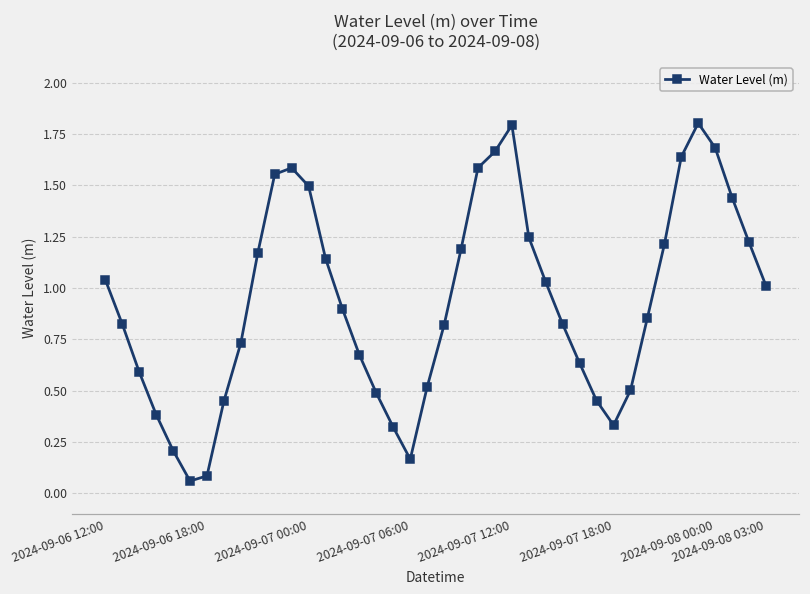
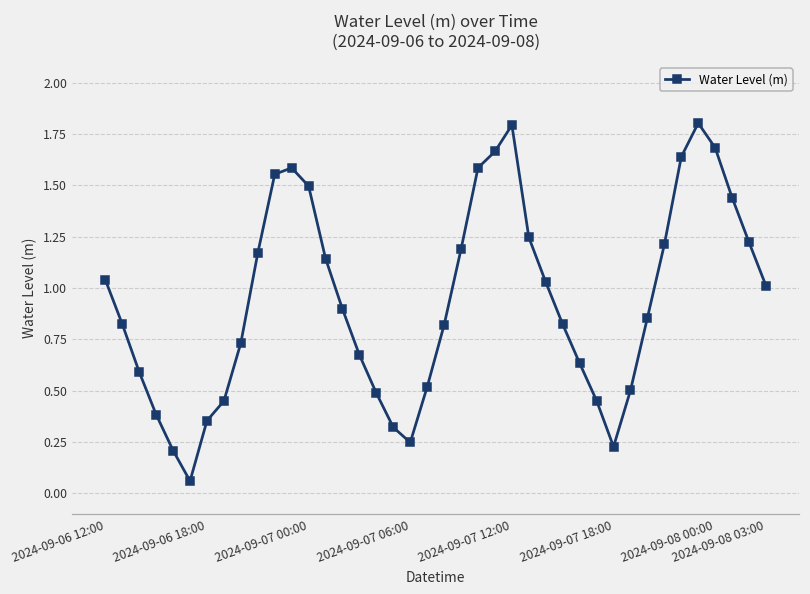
  {
    "2024-09-06 12:00": 1.04,
-   "2024-09-06 18:00": 0.09,
+   "2024-09-06 18:00": 0.35,
    "2024-09-07 00:00": 1.50,
-   "2024-09-07 06:00": 0.17,
+   "2024-09-07 06:00": 0.25,
    "2024-09-07 12:00": 1.79,
-   "2024-09-07 18:00": 0.33,
+   "2024-09-07 18:00": 0.23,
    "2024-09-08 00:00": 1.68,
    "2024-09-08 03:00": 1.01
  }
